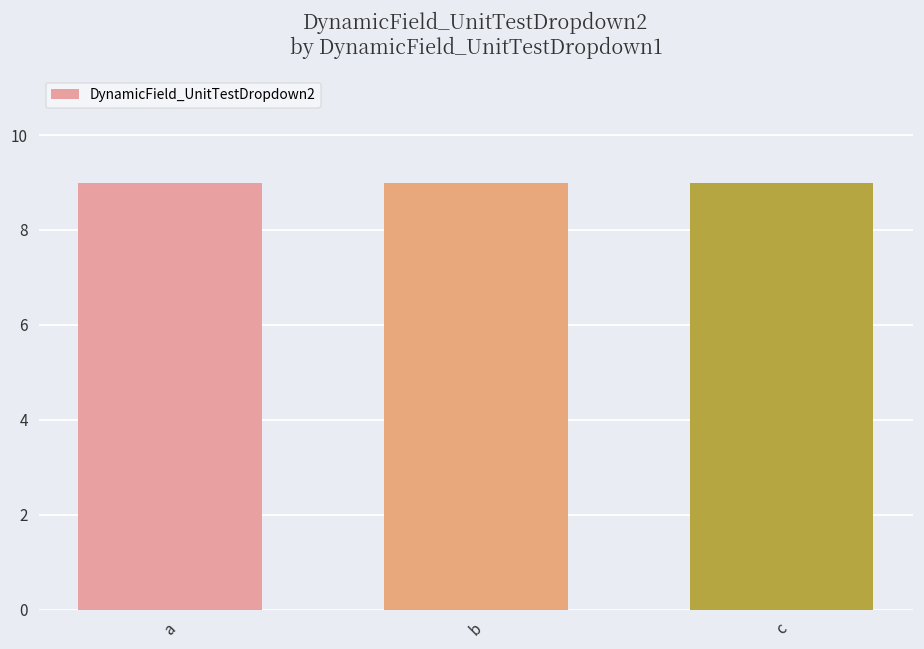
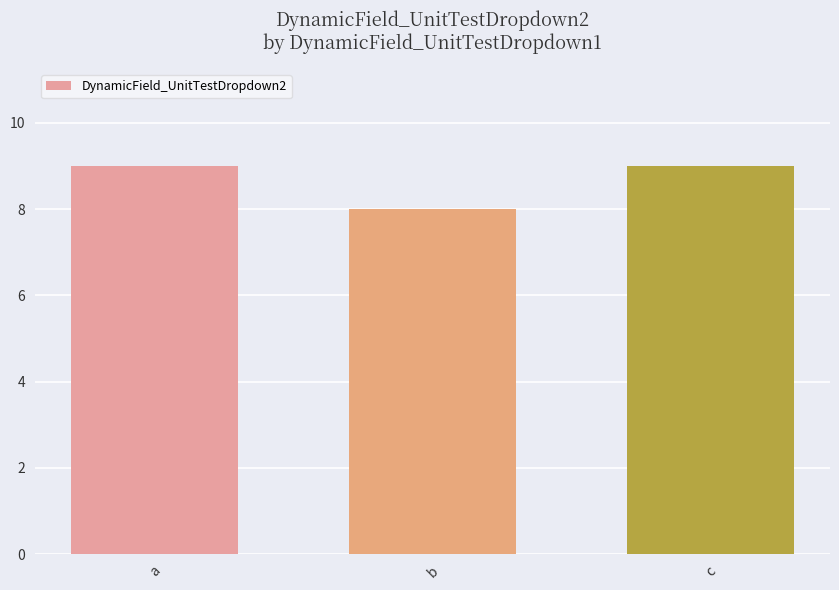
  {
    "a": 9,
-   "b": 9,
+   "b": 8,
    "c": 9
  }
